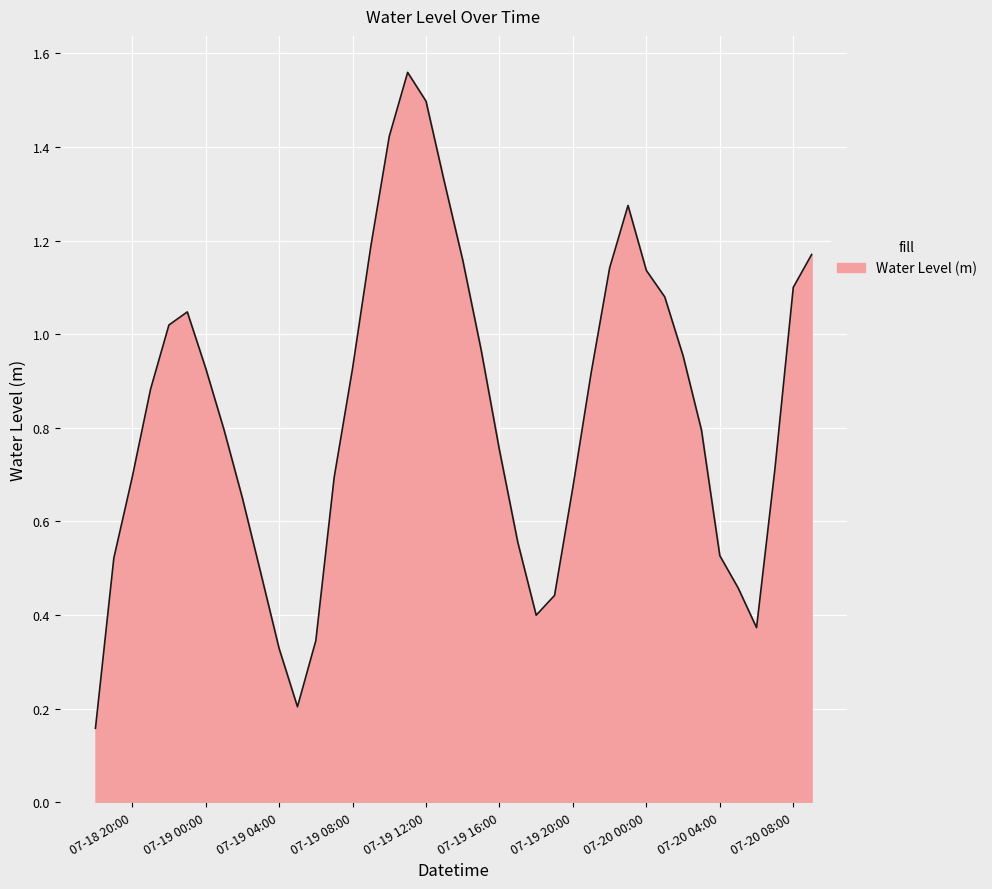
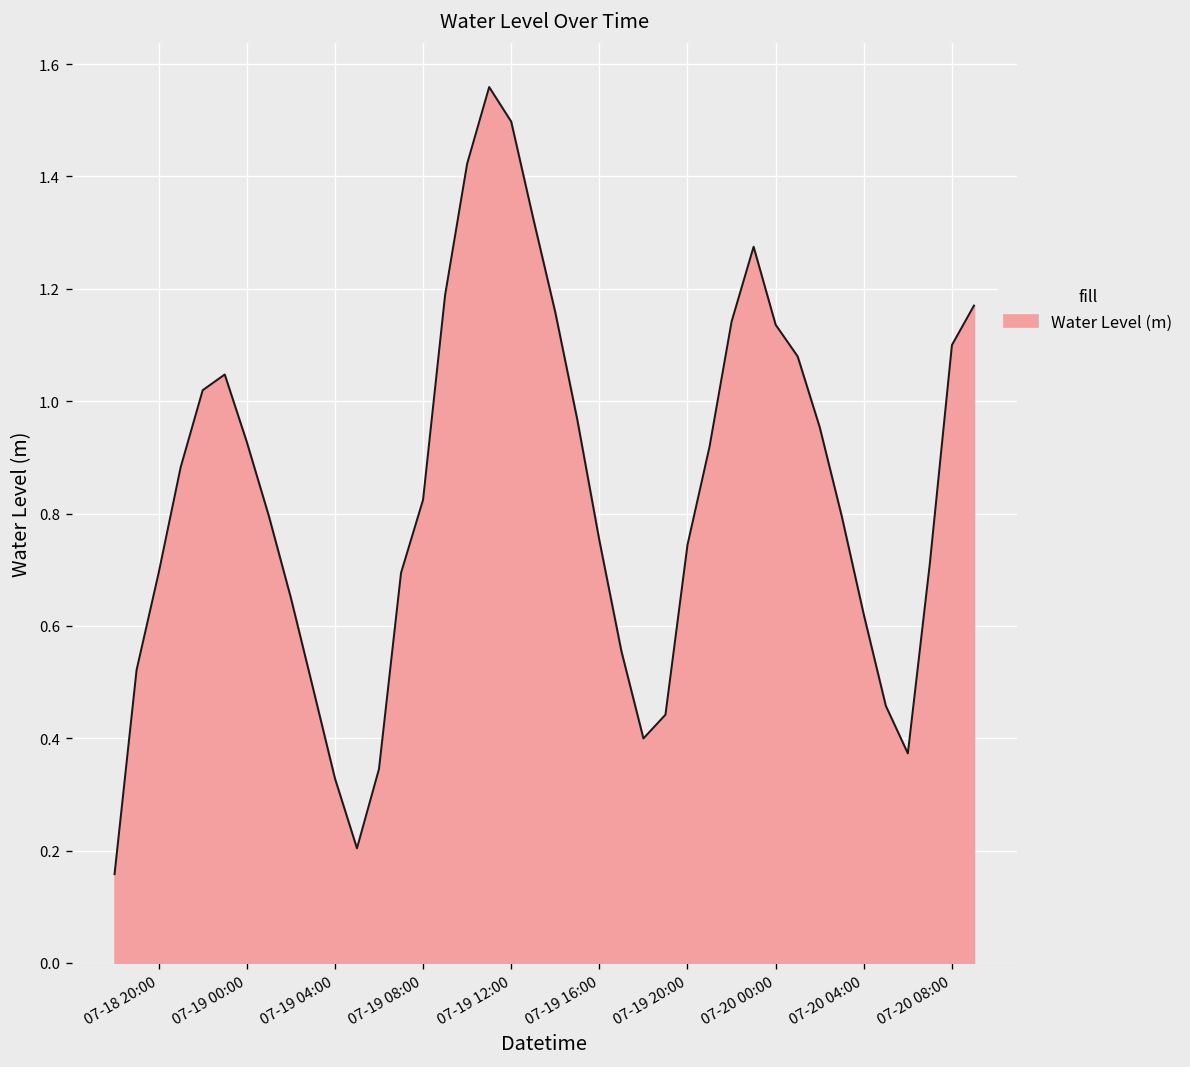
  {
    "07-18 20:00": 0.69,
    "07-19 00:00": 0.93,
    "07-19 04:00": 0.33,
-   "07-19 08:00": 0.93,
+   "07-19 08:00": 0.82,
    "07-19 12:00": 1.50,
    "07-19 16:00": 0.75,
-   "07-19 20:00": 0.67,
+   "07-19 20:00": 0.74,
    "07-20 00:00": 1.14,
-   "07-20 04:00": 0.53,
+   "07-20 04:00": 0.62,
    "07-20 08:00": 1.10
  }
